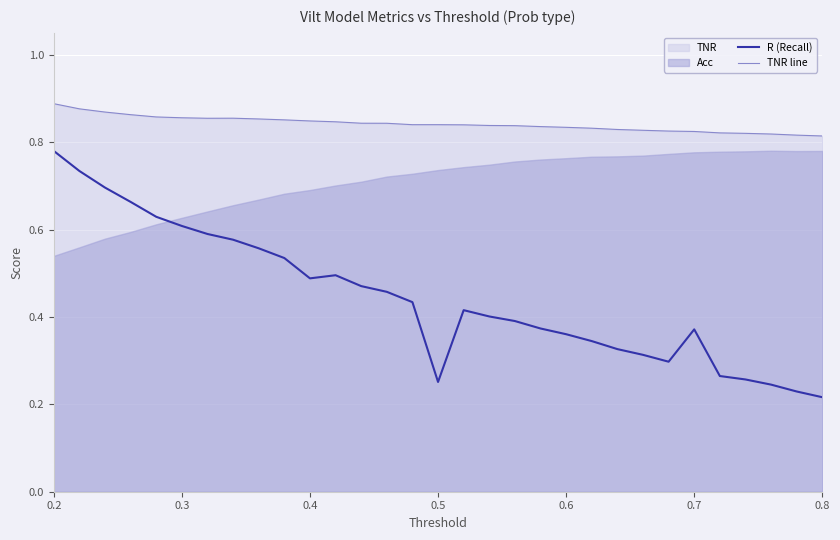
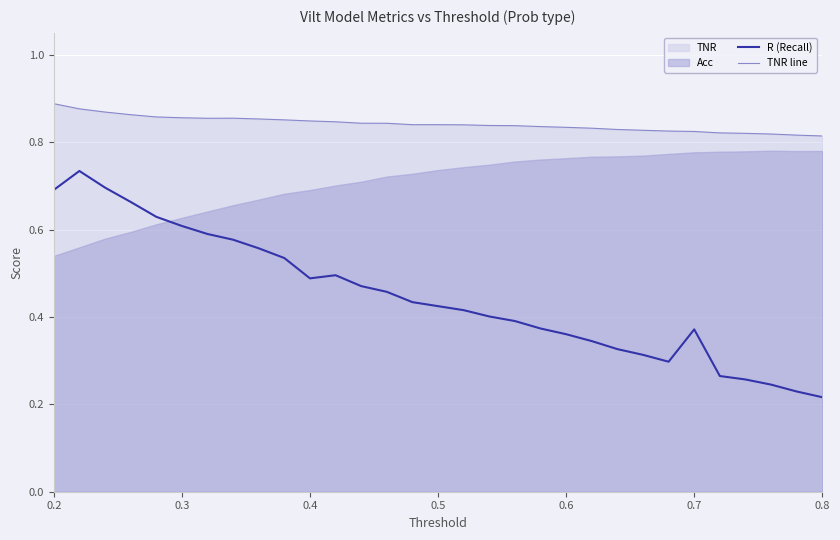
  {
    "R (Recall)": {
-     "0.2": 0.78,
+     "0.2": 0.69,
      "0.3": 0.61,
      "0.4": 0.49,
-     "0.5": 0.25,
+     "0.5": 0.42,
      "0.6": 0.36,
      "0.7": 0.37,
      "0.8": 0.22
    }
  }
